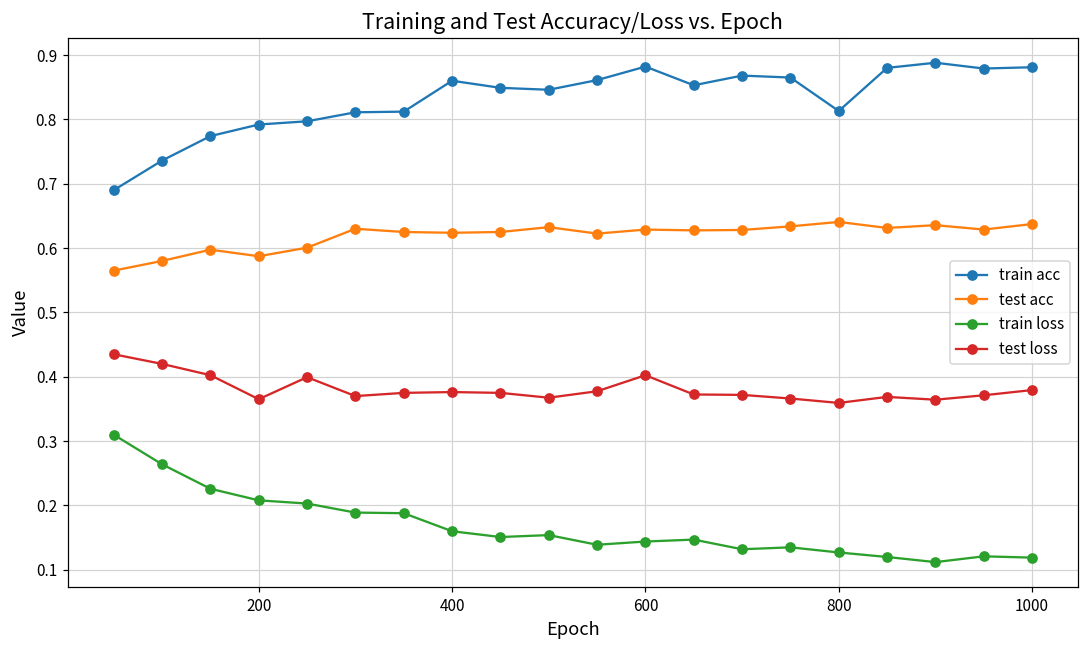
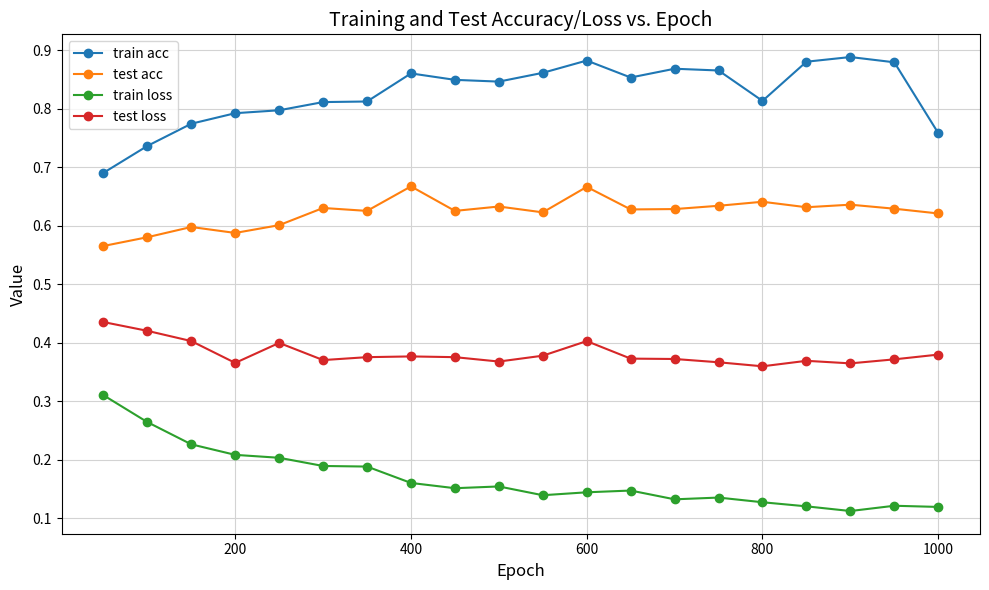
  {
    "train acc": {
      "200": 0.79,
      "400": 0.86,
      "600": 0.88,
      "800": 0.81,
-     "1000": 0.88
+     "1000": 0.76
    },
    "test acc": {
      "200": 0.59,
-     "400": 0.62,
-     "600": 0.63,
+     "400": 0.67,
+     "600": 0.67,
      "800": 0.64,
-     "1000": 0.64
+     "1000": 0.62
    },
    "train loss": {
      "200": 0.21,
      "400": 0.16,
      "600": 0.14,
      "800": 0.13,
      "1000": 0.12
    },
    "test loss": {
      "200": 0.37,
      "400": 0.38,
      "600": 0.40,
      "800": 0.36,
      "1000": 0.38
    }
  }
